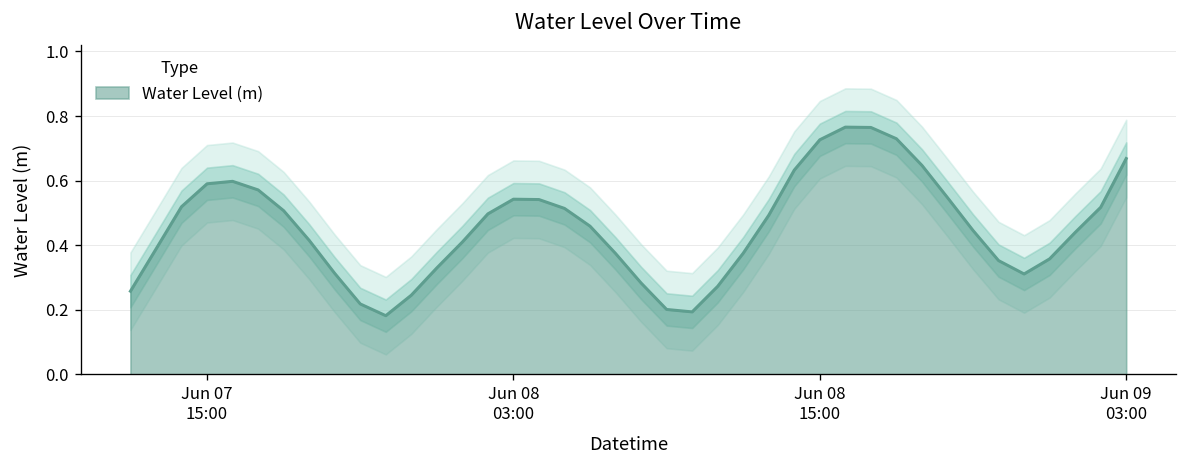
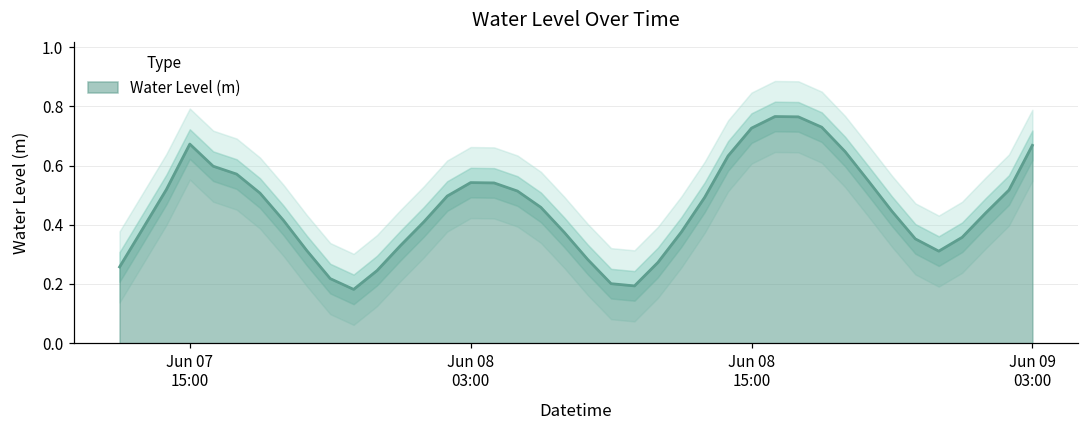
  {
    "Water Level (m)": {
-     "Jun 07 15:00": 0.59,
+     "Jun 07 15:00": 0.67,
      "Jun 08 03:00": 0.54,
      "Jun 08 15:00": 0.73,
      "Jun 09 03:00": 0.67
    }
  }
